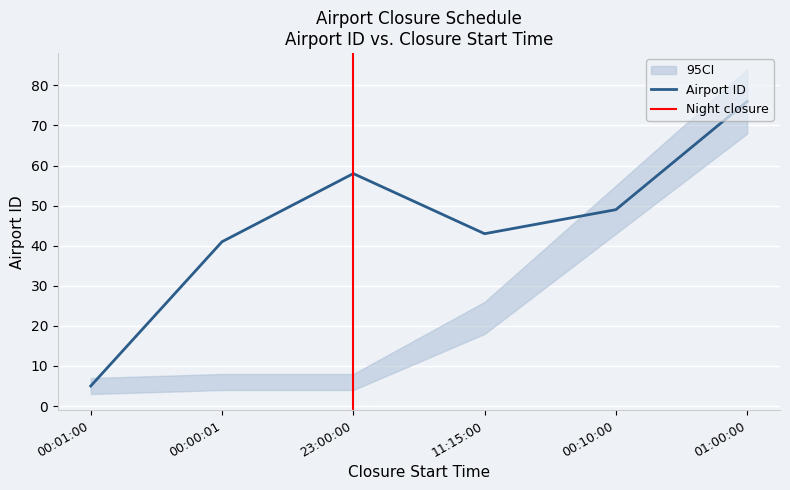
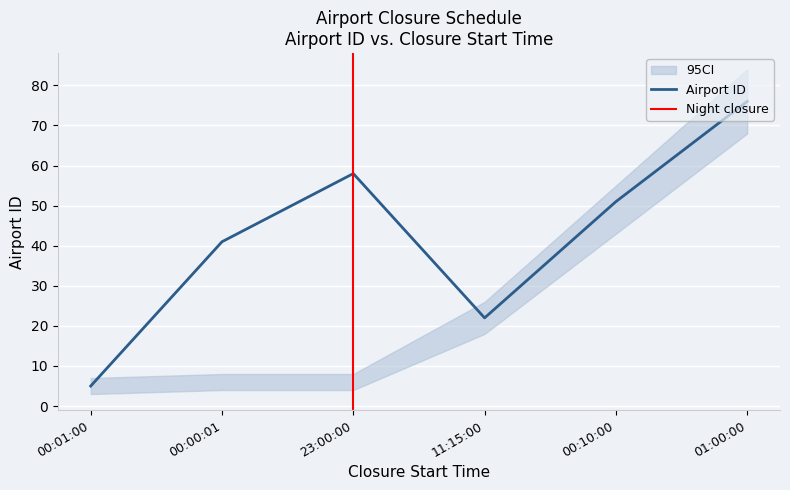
  {
    "Airport ID": {
      "00:01:00": 5,
      "00:00:01": 41,
      "23:00:00": 58,
-     "11:15:00": 43,
-     "00:10:00": 49
+     "11:15:00": 22,
+     "00:10:00": 51
    }
  }
